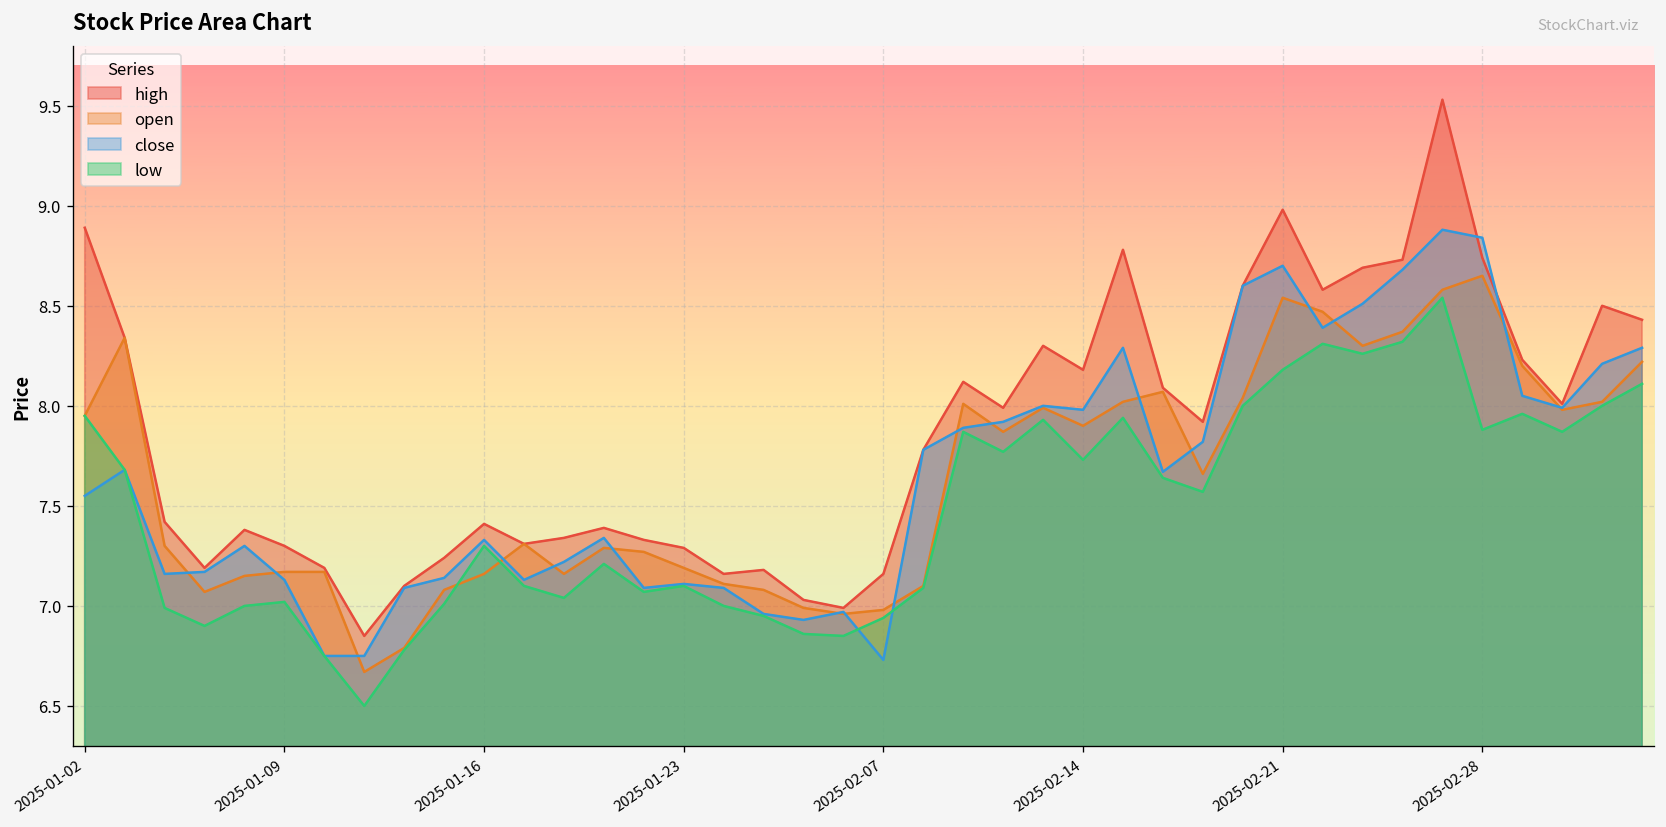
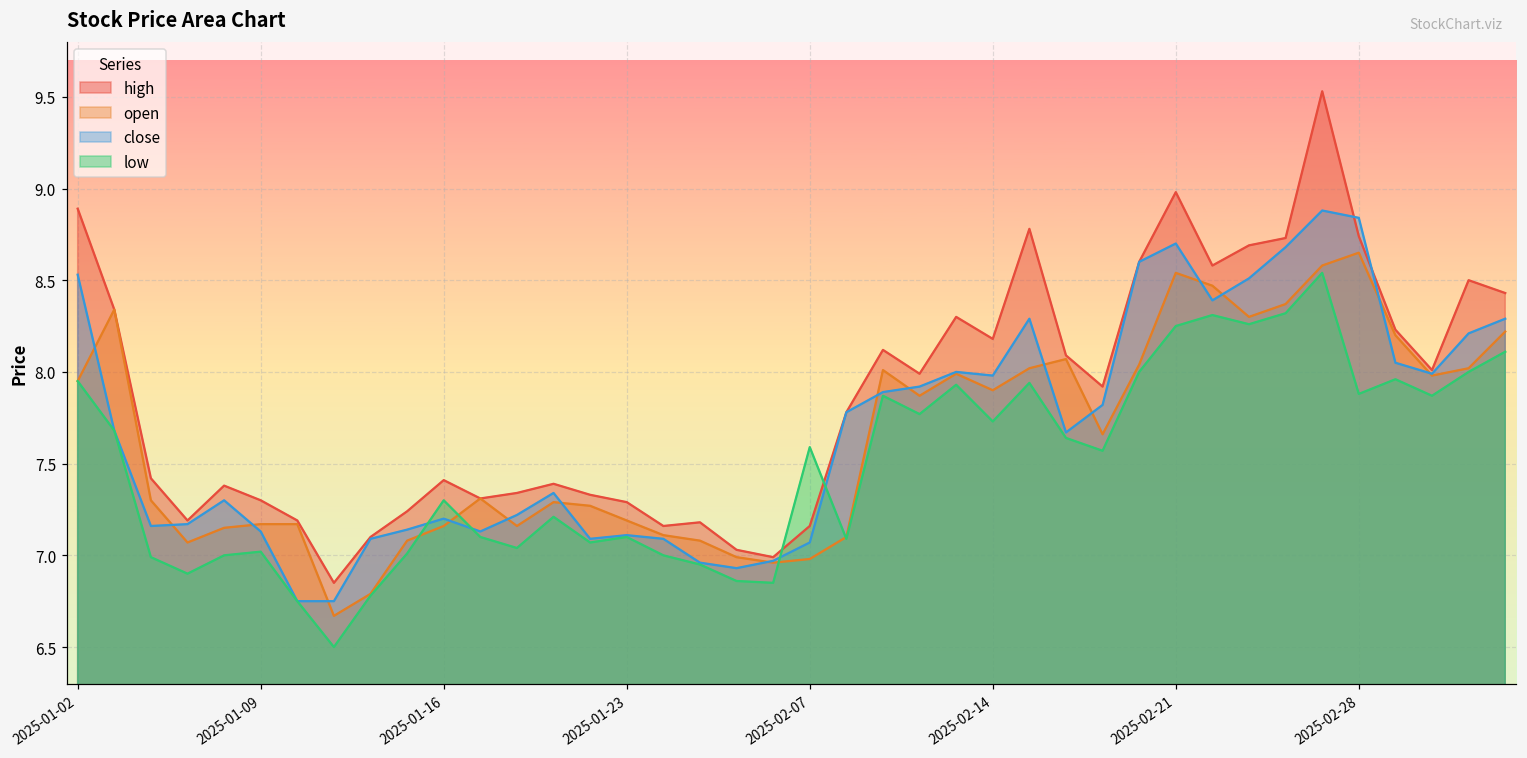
  {
    "close": {
-     "2025-01-02": 7.55,
+     "2025-01-02": 8.53,
      "2025-01-09": 7.13,
-     "2025-01-16": 7.33,
-     "2025-02-07": 6.73,
+     "2025-01-16": 7.20,
+     "2025-02-07": 7.07,
      "2025-02-14": 7.98,
      "2025-02-21": 8.70,
      "2025-02-28": 8.84
    },
    "low": {
      "2025-01-09": 7.02,
      "2025-01-16": 7.30,
-     "2025-02-07": 6.94,
+     "2025-02-07": 7.59,
      "2025-02-14": 7.73,
-     "2025-02-21": 8.18,
+     "2025-02-21": 8.25,
      "2025-02-28": 7.88
    }
  }
